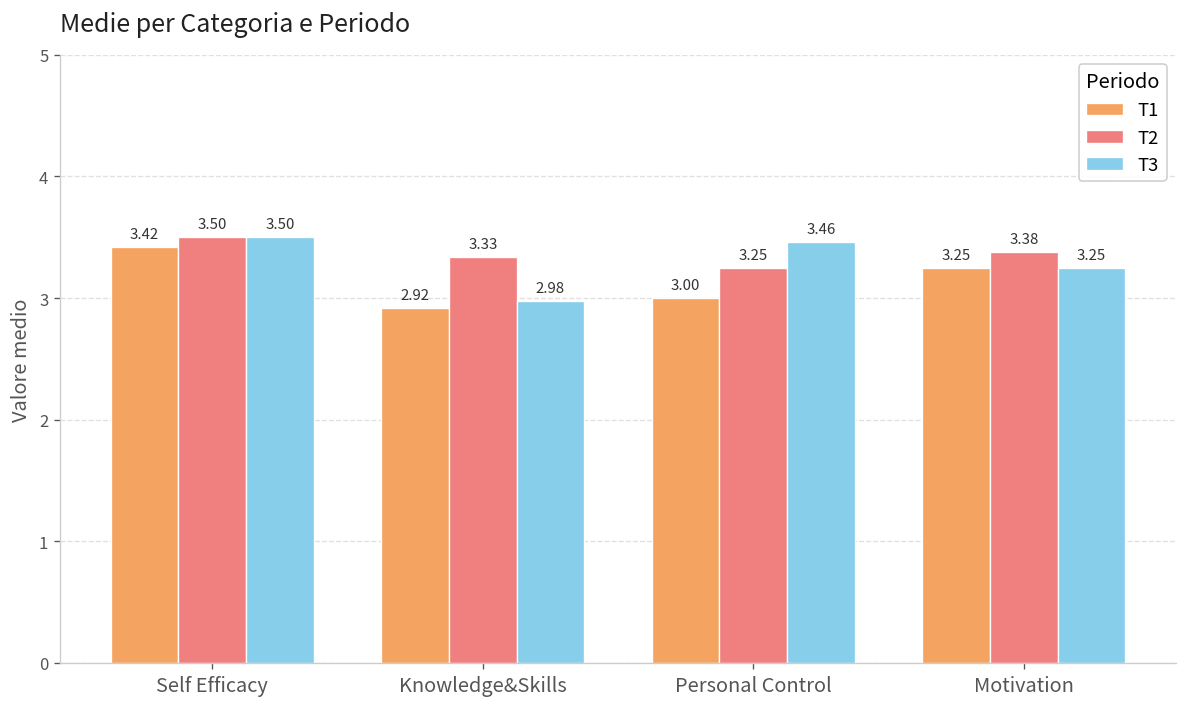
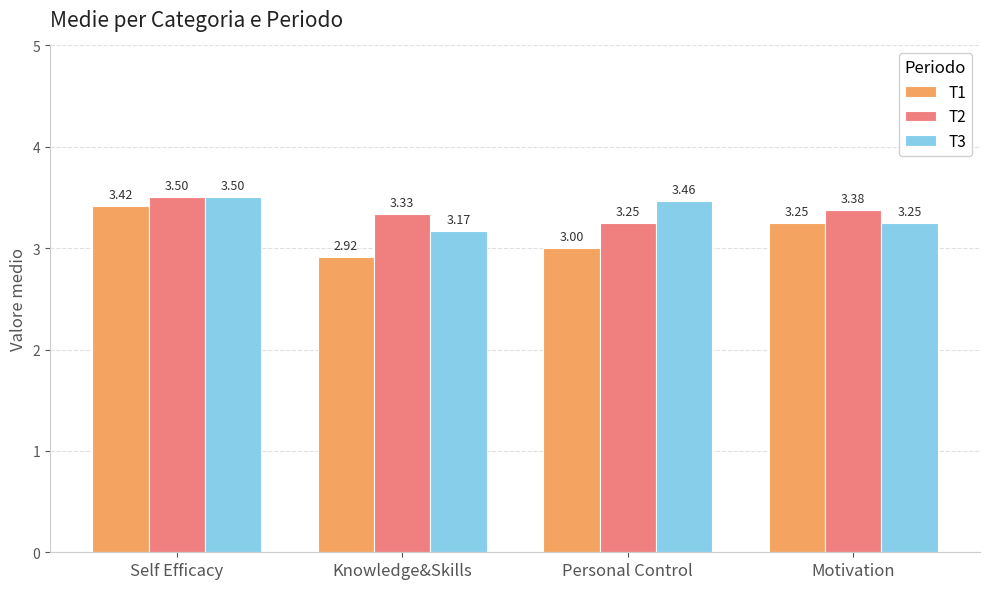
  {
    "T3": {
      "Self Efficacy": 3.50,
-     "Knowledge&Skills": 2.98,
+     "Knowledge&Skills": 3.17,
      "Personal Control": 3.46,
      "Motivation": 3.25
    }
  }
